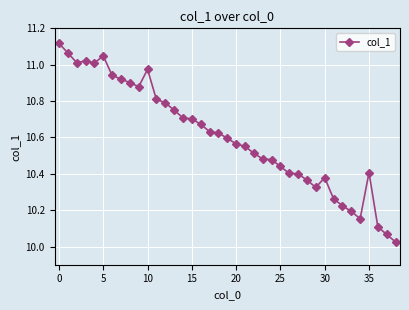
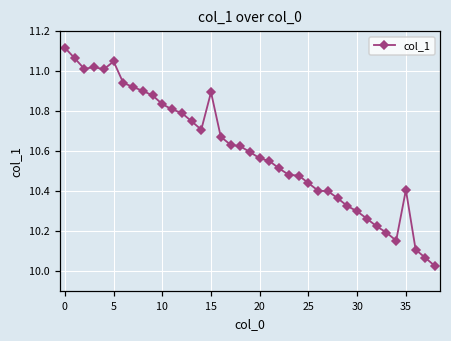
  {
    "0": 11.12,
    "5": 11.05,
-   "10": 10.97,
-   "15": 10.70,
+   "10": 10.84,
+   "15": 10.89,
    "20": 10.56,
    "25": 10.44,
-   "30": 10.38,
+   "30": 10.30,
    "35": 10.41
  }
